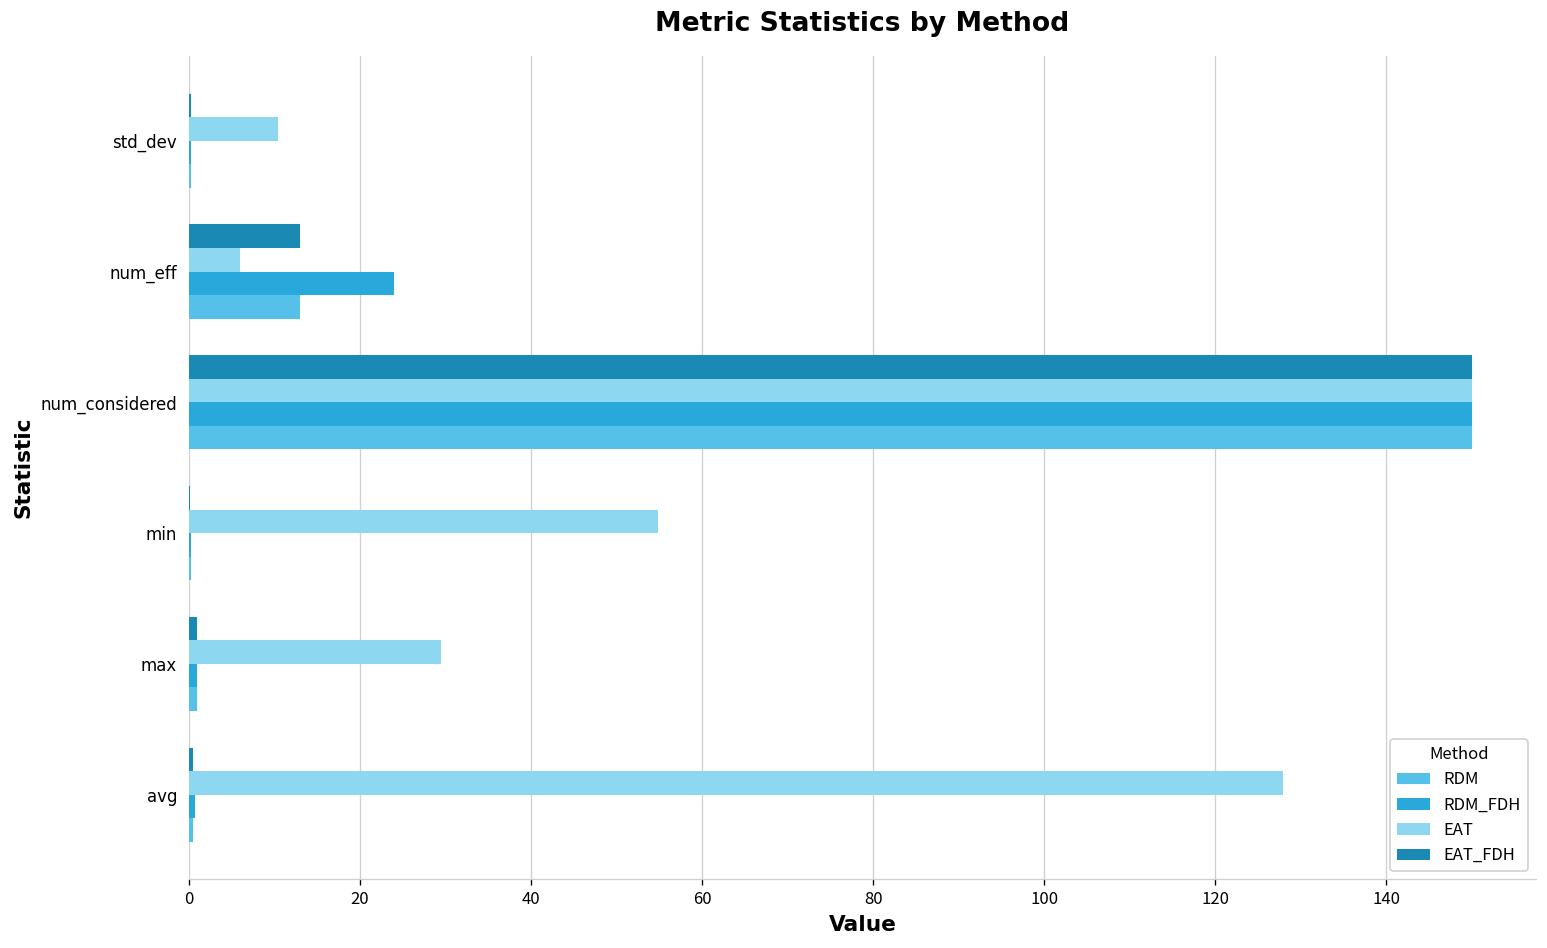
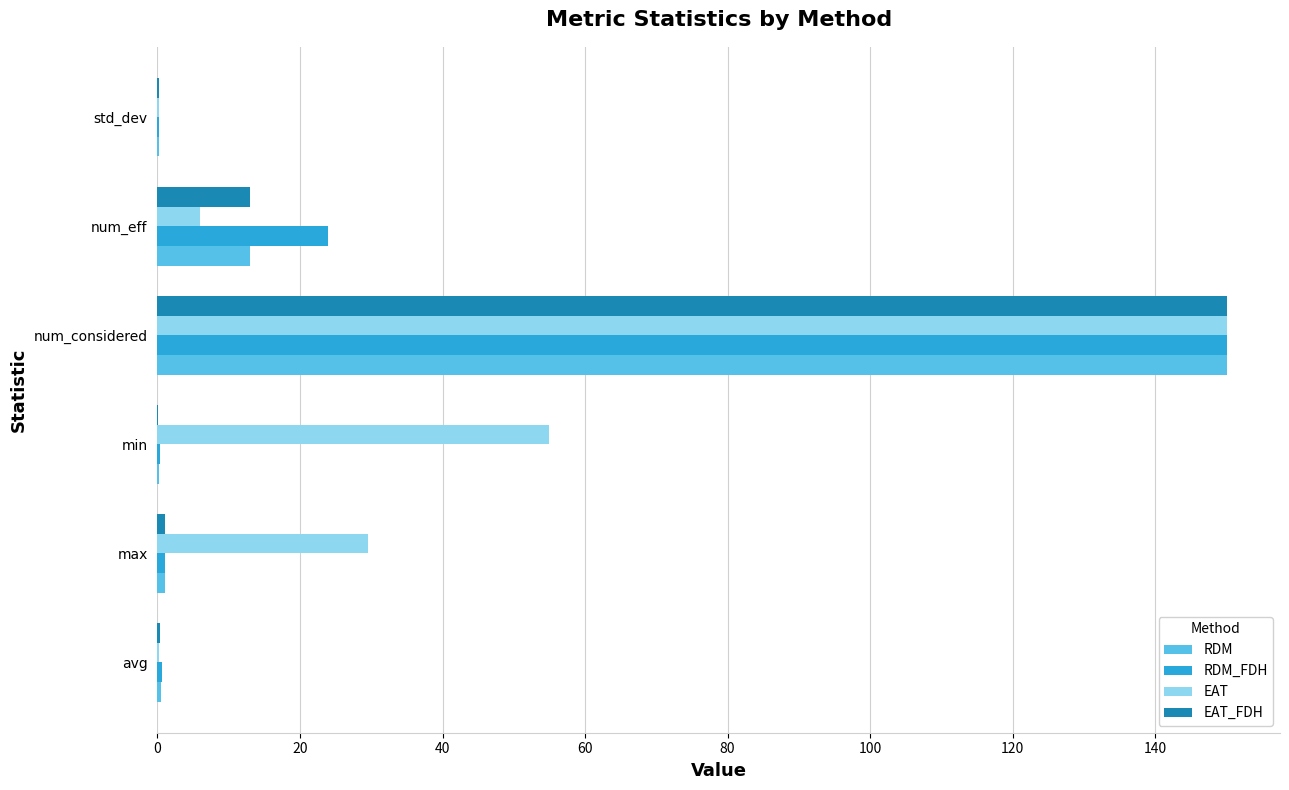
  {
    "EAT": {
-     "std_dev": 10,
+     "std_dev": 0,
      "num_eff": 6,
      "num_considered": 150,
      "min": 55,
      "max": 30,
-     "avg": 128
+     "avg": 0
    }
  }
